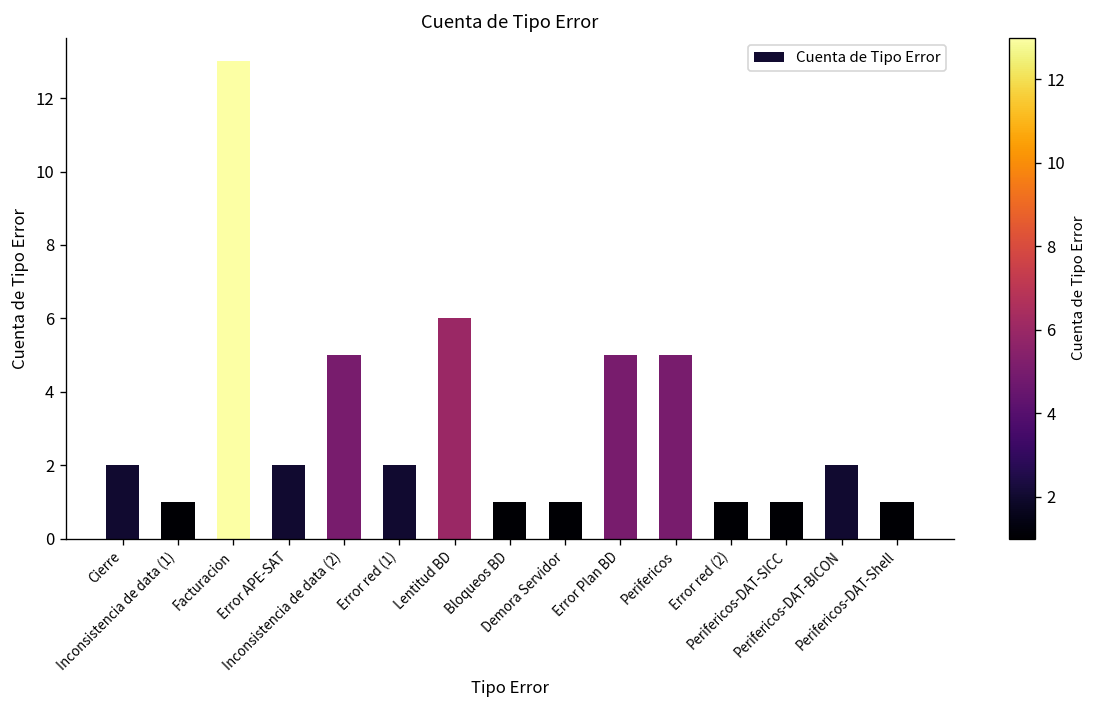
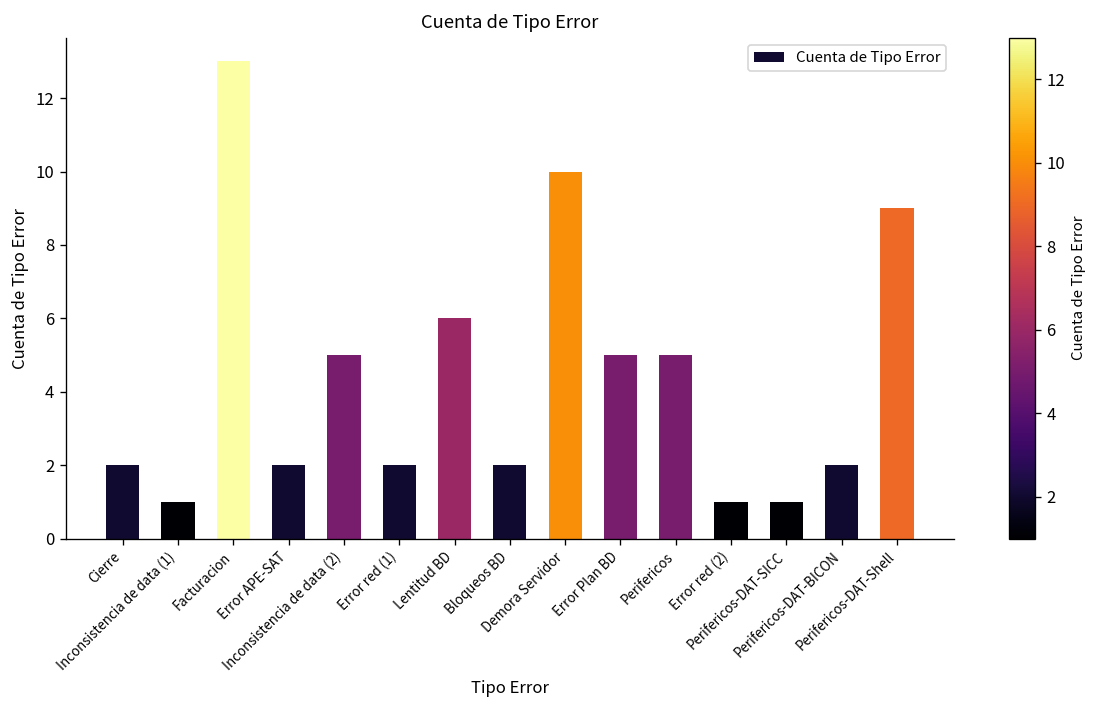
  {
    "Cierre": 2,
    "Inconsistencia de data (1)": 1,
    "Facturacion": 13,
    "Error APE-SAT": 2,
    "Inconsistencia de data (2)": 5,
    "Error red (1)": 2,
    "Lentitud BD": 6,
-   "Bloqueos BD": 1,
-   "Demora Servidor": 1,
+   "Bloqueos BD": 2,
+   "Demora Servidor": 10,
    "Error Plan BD": 5,
    "Perifericos": 5,
    "Error red (2)": 1,
    "Perifericos-DAT-SICC": 1,
    "Perifericos-DAT-BICON": 2,
-   "Perifericos-DAT-Shell": 1
+   "Perifericos-DAT-Shell": 9
  }
